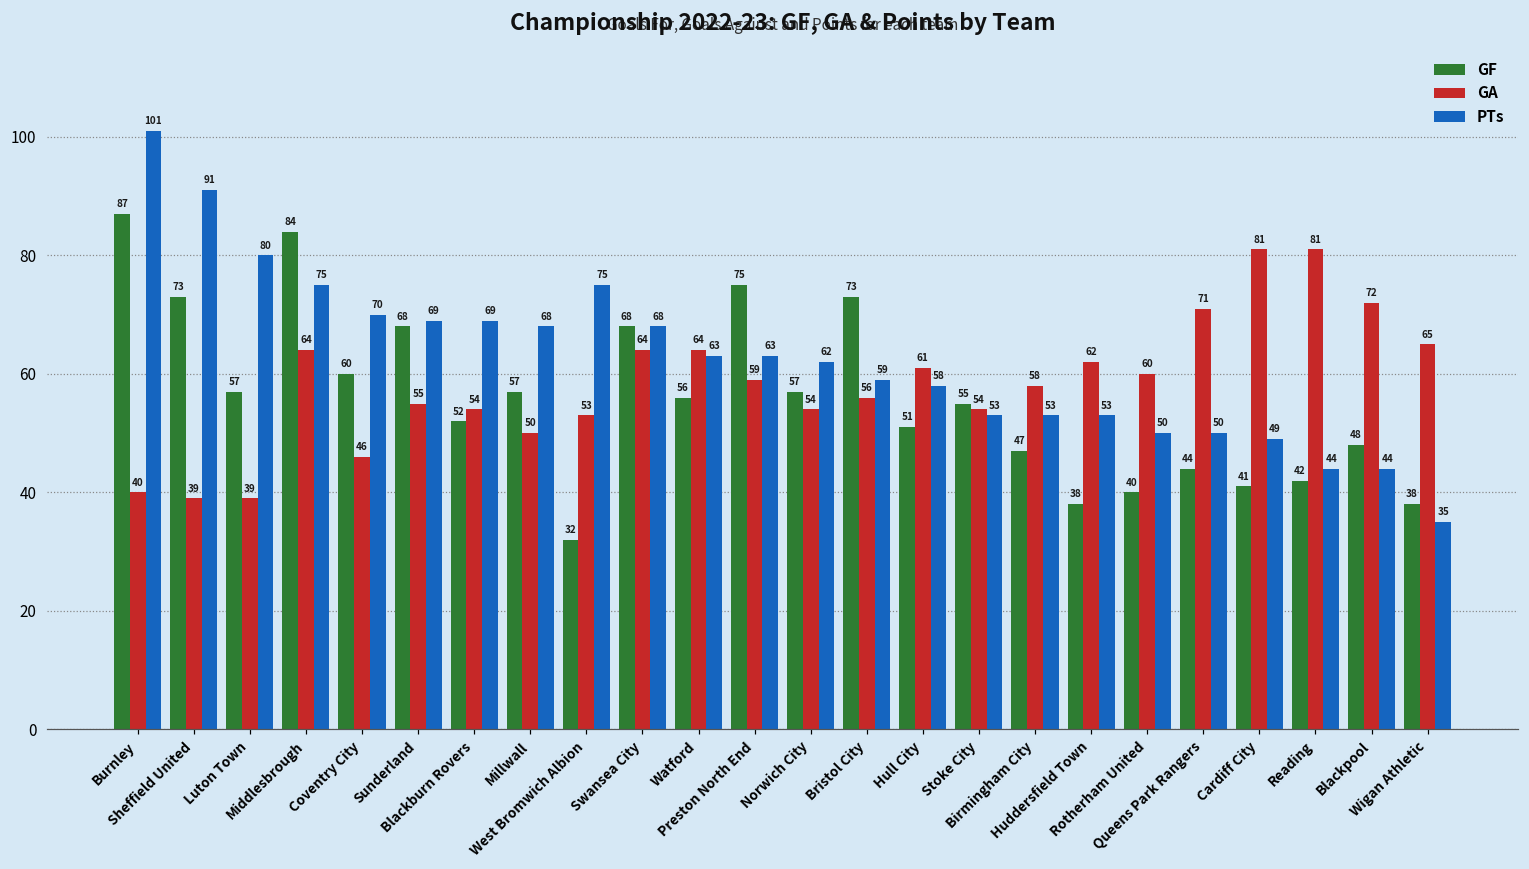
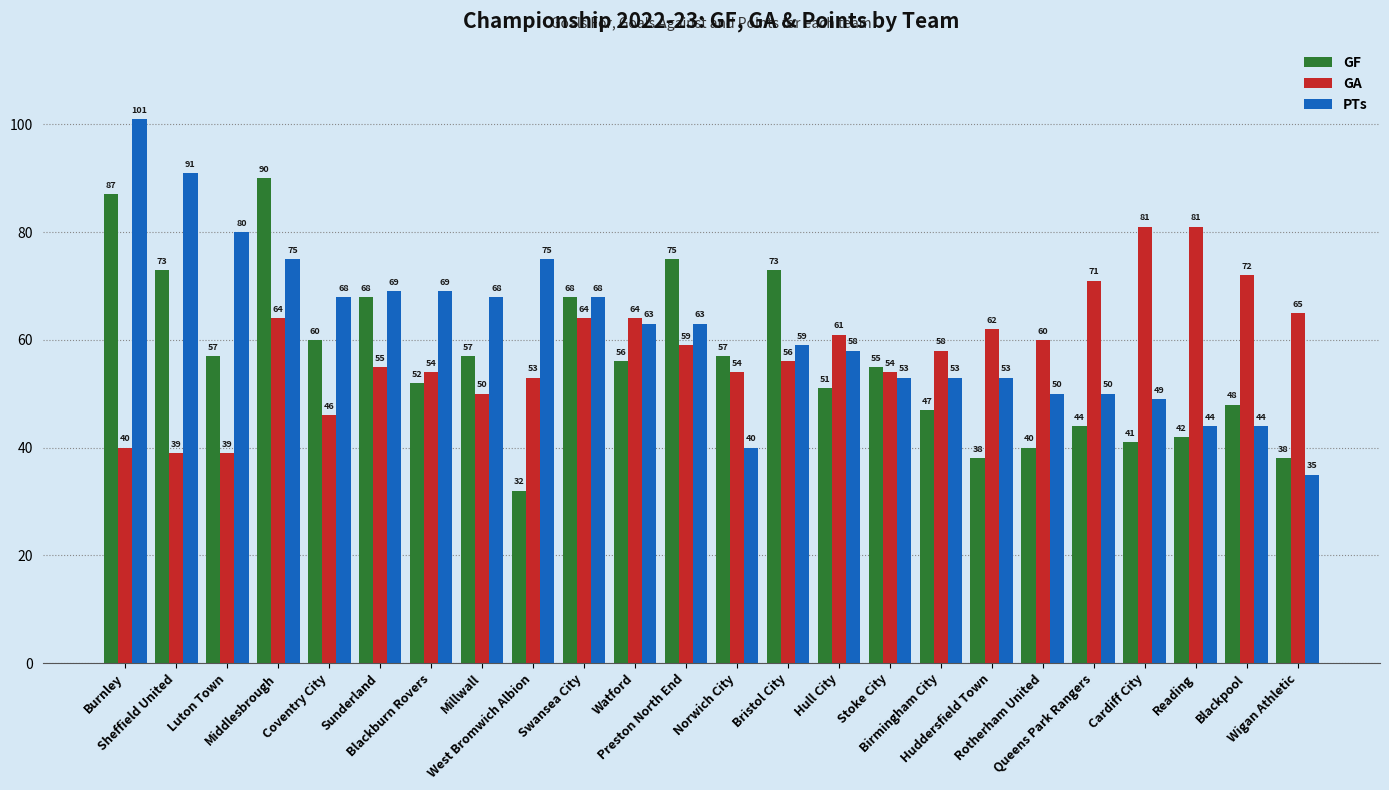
  {
    "GF": {
      "Burnley": 87,
      "Sheffield United": 73,
      "Luton Town": 57,
-     "Middlesbrough": 84,
+     "Middlesbrough": 90,
      "Coventry City": 60,
      "Sunderland": 68,
      "Blackburn Rovers": 52,
      "Millwall": 57,
      "West Bromwich Albion": 32,
      "Swansea City": 68,
      "Watford": 56,
      "Preston North End": 75,
      "Norwich City": 57,
      "Bristol City": 73,
      "Hull City": 51,
      "Stoke City": 55,
      "Birmingham City": 47,
      "Huddersfield Town": 38,
      "Rotherham United": 40,
      "Queens Park Rangers": 44,
      "Cardiff City": 41,
      "Reading": 42,
      "Blackpool": 48,
      "Wigan Athletic": 38
    },
    "GA": {
      "Burnley": 40,
      "Sheffield United": 39,
      "Luton Town": 39,
      "Middlesbrough": 64,
      "Coventry City": 46,
      "Sunderland": 55,
      "Blackburn Rovers": 54,
      "Millwall": 50,
      "West Bromwich Albion": 53,
      "Swansea City": 64,
      "Watford": 64,
      "Preston North End": 59,
      "Norwich City": 54,
      "Bristol City": 56,
      "Hull City": 61,
      "Stoke City": 54,
      "Birmingham City": 58,
      "Huddersfield Town": 62,
      "Rotherham United": 60,
      "Queens Park Rangers": 71,
      "Cardiff City": 81,
      "Reading": 81,
      "Blackpool": 72,
      "Wigan Athletic": 65
    },
    "PTs": {
      "Burnley": 101,
      "Sheffield United": 91,
      "Luton Town": 80,
      "Middlesbrough": 75,
-     "Coventry City": 70,
+     "Coventry City": 68,
      "Sunderland": 69,
      "Blackburn Rovers": 69,
      "Millwall": 68,
      "West Bromwich Albion": 75,
      "Swansea City": 68,
      "Watford": 63,
      "Preston North End": 63,
-     "Norwich City": 62,
+     "Norwich City": 40,
      "Bristol City": 59,
      "Hull City": 58,
      "Stoke City": 53,
      "Birmingham City": 53,
      "Huddersfield Town": 53,
      "Rotherham United": 50,
      "Queens Park Rangers": 50,
      "Cardiff City": 49,
      "Reading": 44,
      "Blackpool": 44,
      "Wigan Athletic": 35
    }
  }
